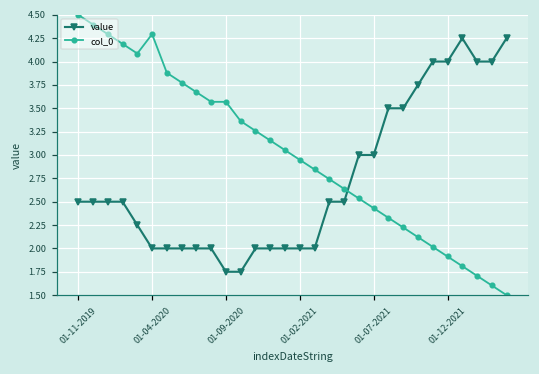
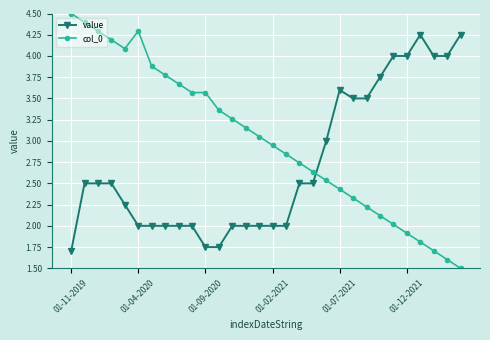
  {
    "value": {
-     "01-11-2019": 2.5,
+     "01-11-2019": 1.7,
      "01-04-2020": 2.0,
      "01-09-2020": 1.8,
      "01-02-2021": 2.0,
-     "01-07-2021": 3.0,
+     "01-07-2021": 3.6,
      "01-12-2021": 4.0
    },
    "col_0": {
      "01-11-2019": 4.5,
      "01-04-2020": 4.3,
      "01-09-2020": 3.6,
      "01-02-2021": 2.9,
      "01-07-2021": 2.4,
      "01-12-2021": 1.9
    }
  }
